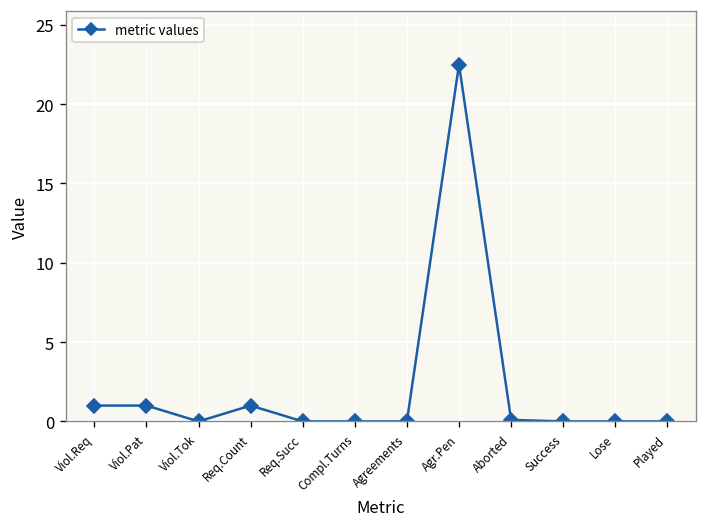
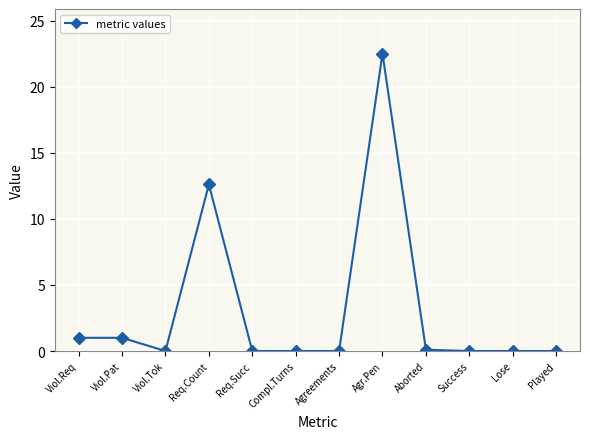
  {
    "Viol.Req": 1.0,
    "Viol.Pat": 1.0,
    "Viol.Tok": 0.0,
-   "Req.Count": 1.0,
+   "Req.Count": 12.6,
    "Req.Succ": 0.0,
    "Compl.Turns": 0.0,
    "Agreements": 0.0,
    "Agr.Pen": 22.5,
    "Aborted": 0.1,
    "Success": 0.0,
    "Lose": 0.0,
    "Played": 0.0
  }
